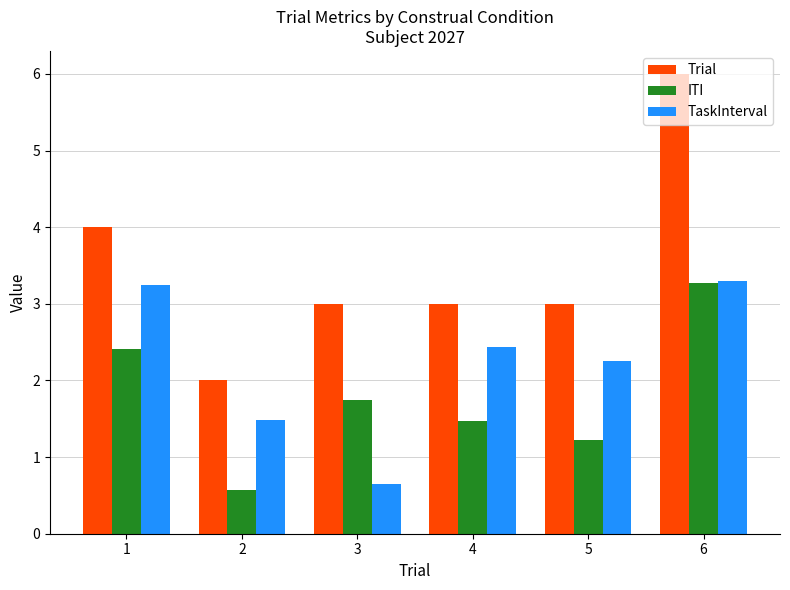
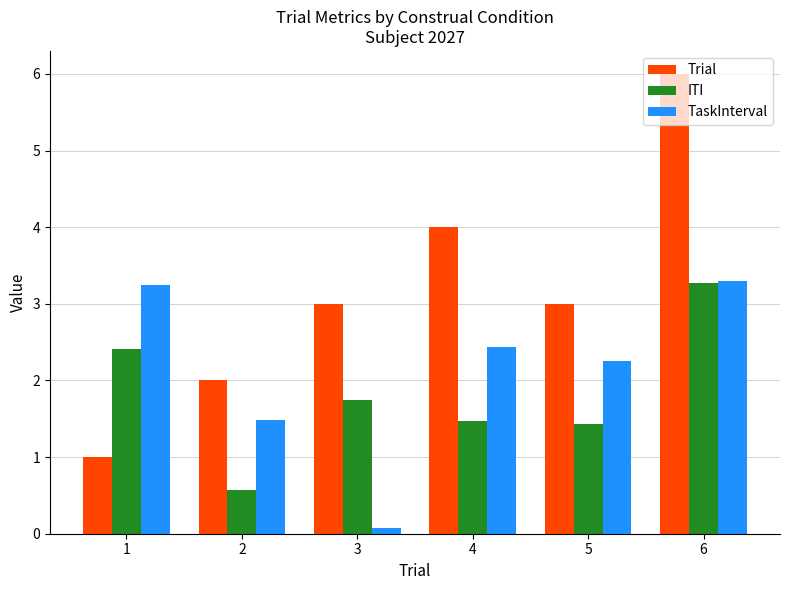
  {
    "Trial": {
-     "1": 4,
+     "1": 1,
      "2": 2,
      "3": 3,
-     "4": 3,
+     "4": 4,
      "5": 3
    },
    "ITI": {
      "1": 2.4,
      "2": 0.6,
      "3": 1.7,
      "4": 1.5,
-     "5": 1.2,
+     "5": 1.4,
      "6": 3.3
    },
    "TaskInterval": {
      "1": 3.2,
      "2": 1.5,
-     "3": 0.7,
+     "3": 0.1,
      "4": 2.4,
      "5": 2.2,
      "6": 3.3
    }
  }
